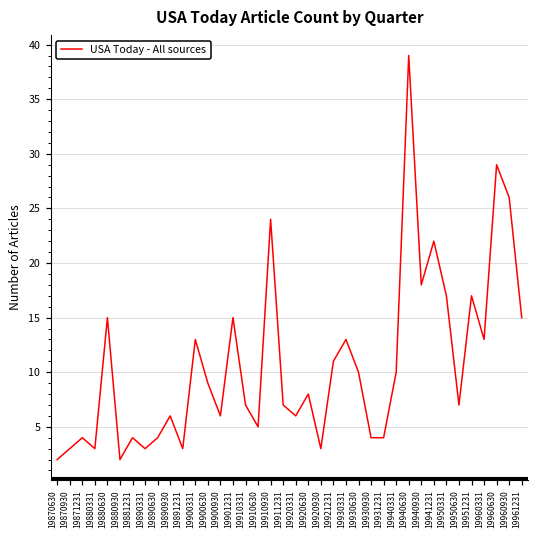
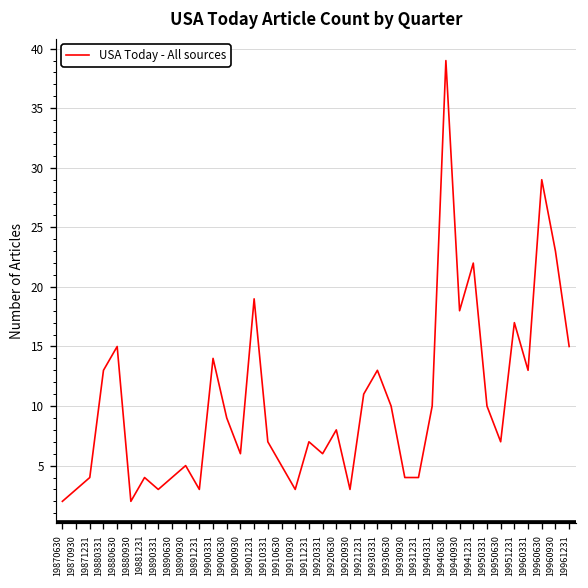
  {
    "19870630": 2,
    "19870930": 3,
    "19871231": 4,
-   "19880331": 3,
+   "19880331": 13,
    "19880630": 15,
    "19880930": 2,
    "19881231": 4,
    "19890331": 3,
    "19890630": 4,
-   "19890930": 6,
+   "19890930": 5,
    "19891231": 3,
-   "19900331": 13,
+   "19900331": 14,
    "19900630": 9,
    "19900930": 6,
-   "19901231": 15,
+   "19901231": 19,
    "19910331": 7,
    "19910630": 5,
-   "19910930": 24,
+   "19910930": 3,
    "19911231": 7,
    "19920331": 6,
    "19920630": 8,
    "19920930": 3,
    "19921231": 11,
    "19930331": 13,
    "19930630": 10,
    "19930930": 4,
    "19931231": 4,
    "19940331": 10,
    "19940630": 39,
    "19940930": 18,
    "19941231": 22,
-   "19950331": 17,
+   "19950331": 10,
    "19950630": 7,
    "19951231": 17,
    "19960331": 13,
    "19960630": 29,
-   "19960930": 26,
+   "19960930": 23,
    "19961231": 15
  }
